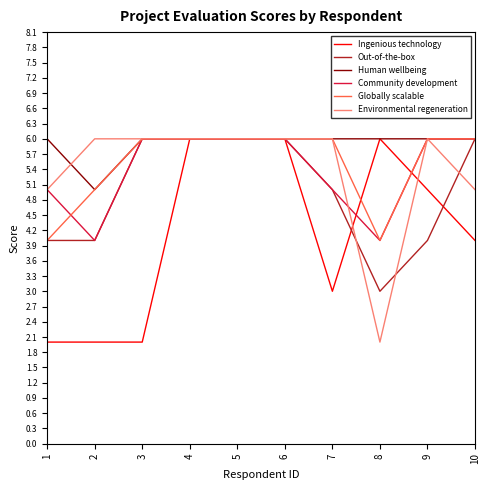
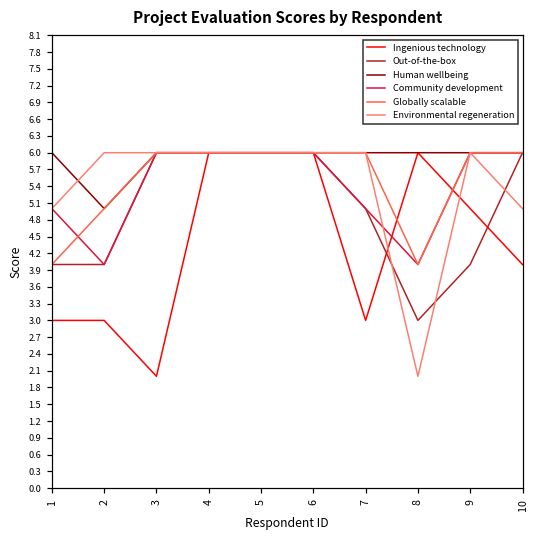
  {
    "Ingenious technology": {
-     "1": 2,
-     "2": 2,
+     "1": 3,
+     "2": 3,
      "3": 2,
      "7": 3,
      "9": 5,
      "10": 4
    },
    "Human wellbeing": {
      "1": 6
    }
  }
